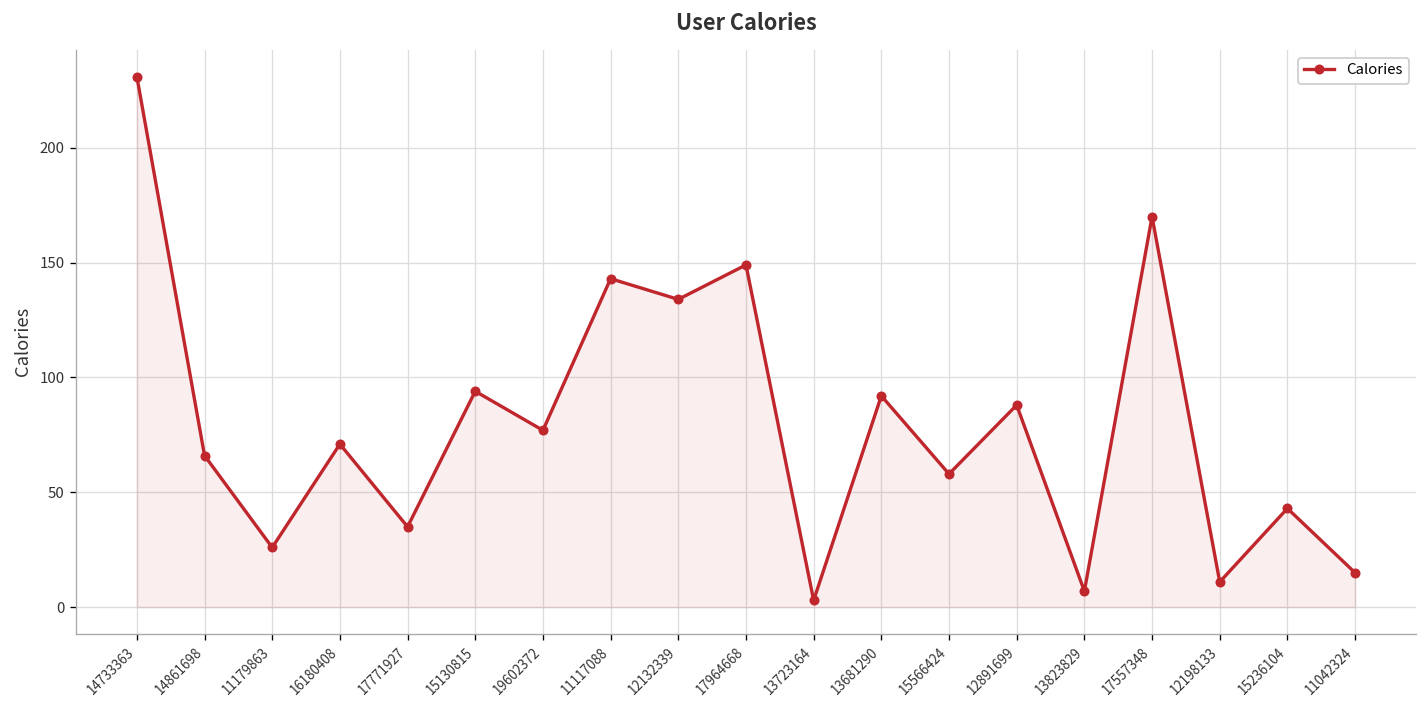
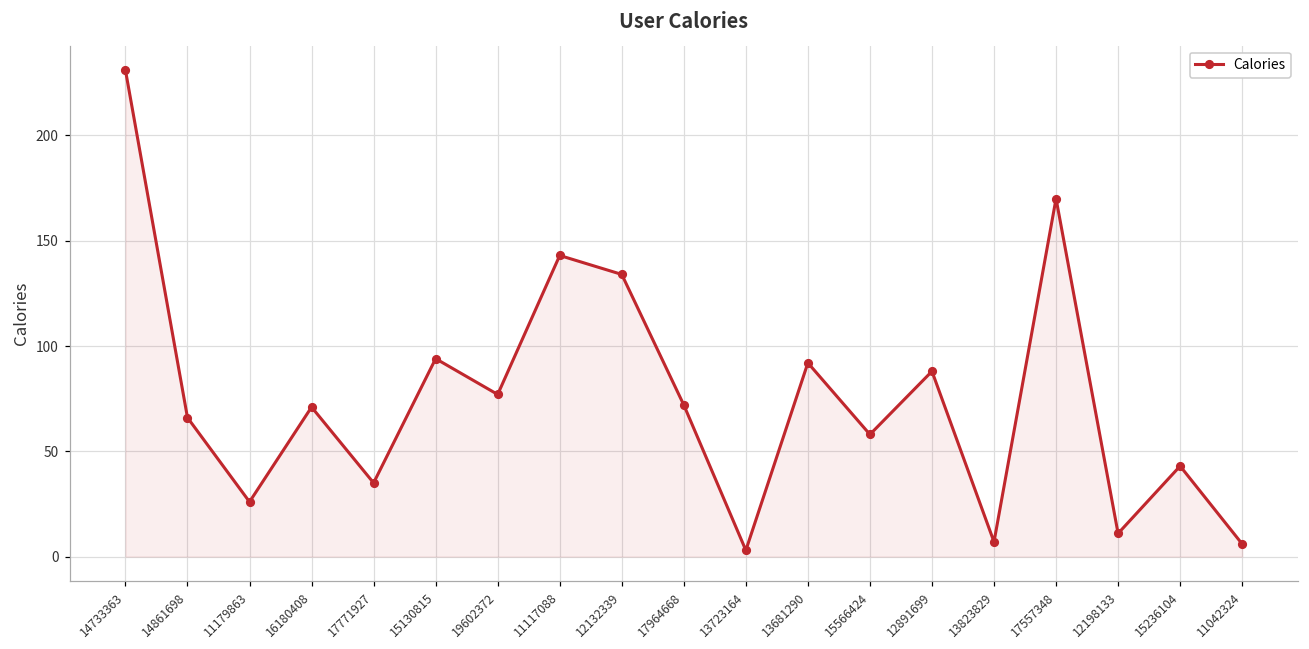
  {
    "14733363": 231,
    "14861698": 66,
    "11179863": 26,
    "16180408": 71,
    "17771927": 35,
    "15130815": 94,
    "19602372": 77,
    "11117088": 143,
    "12132339": 134,
-   "17964668": 149,
+   "17964668": 72,
    "13723164": 3,
    "13681290": 92,
    "15566424": 58,
    "12891699": 88,
    "13823829": 7,
    "17557348": 170,
    "12198133": 11,
    "15236104": 43,
-   "11042324": 15
+   "11042324": 6
  }
